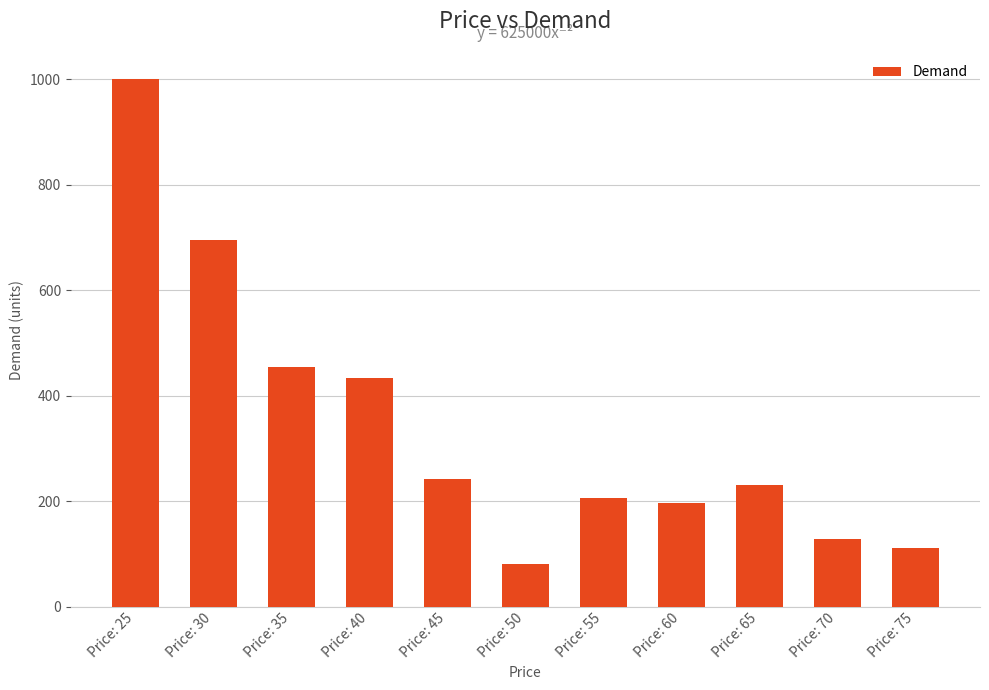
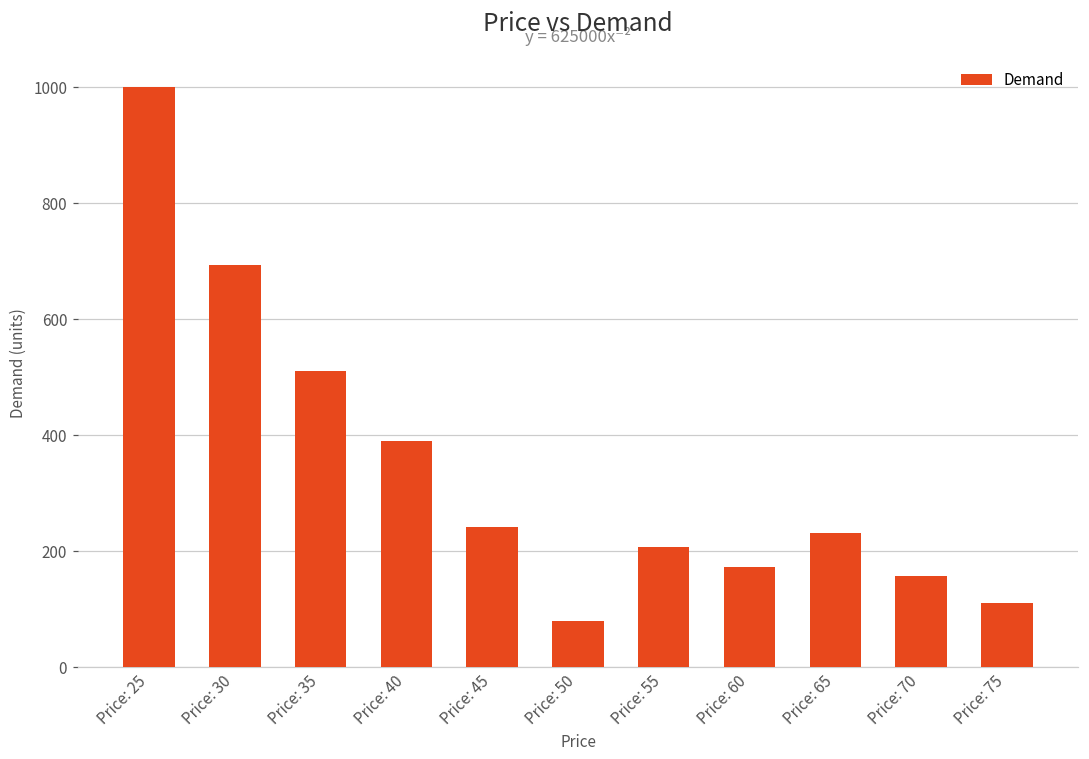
  {
    "Price: 25": 1000,
    "Price: 30": 690,
-   "Price: 35": 450,
-   "Price: 40": 430,
+   "Price: 35": 510,
+   "Price: 40": 390,
    "Price: 45": 240,
    "Price: 50": 80,
    "Price: 55": 210,
-   "Price: 60": 200,
+   "Price: 60": 170,
    "Price: 65": 230,
-   "Price: 70": 130,
+   "Price: 70": 160,
    "Price: 75": 110
  }
